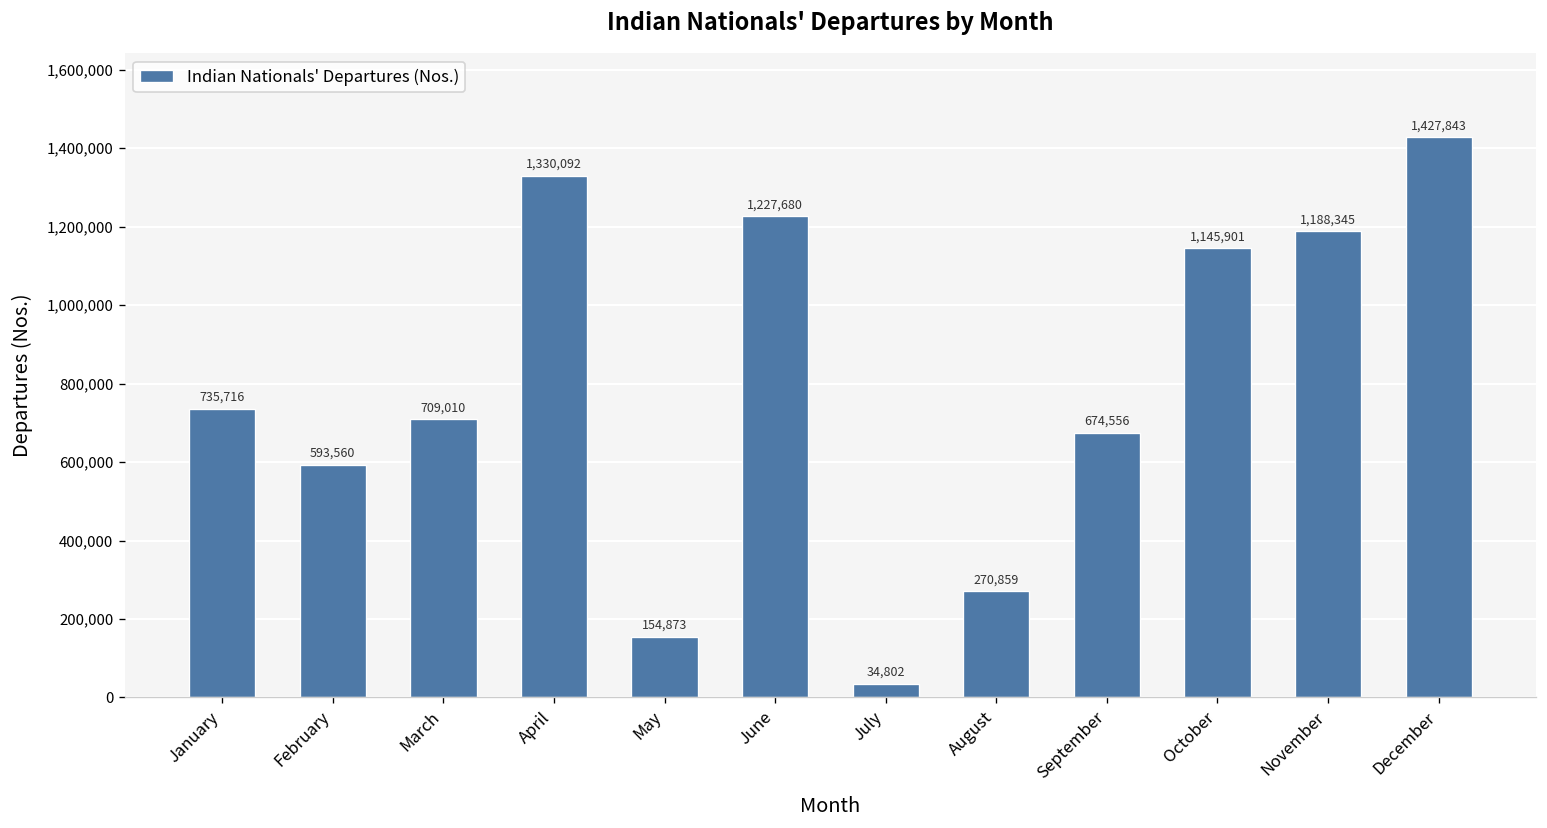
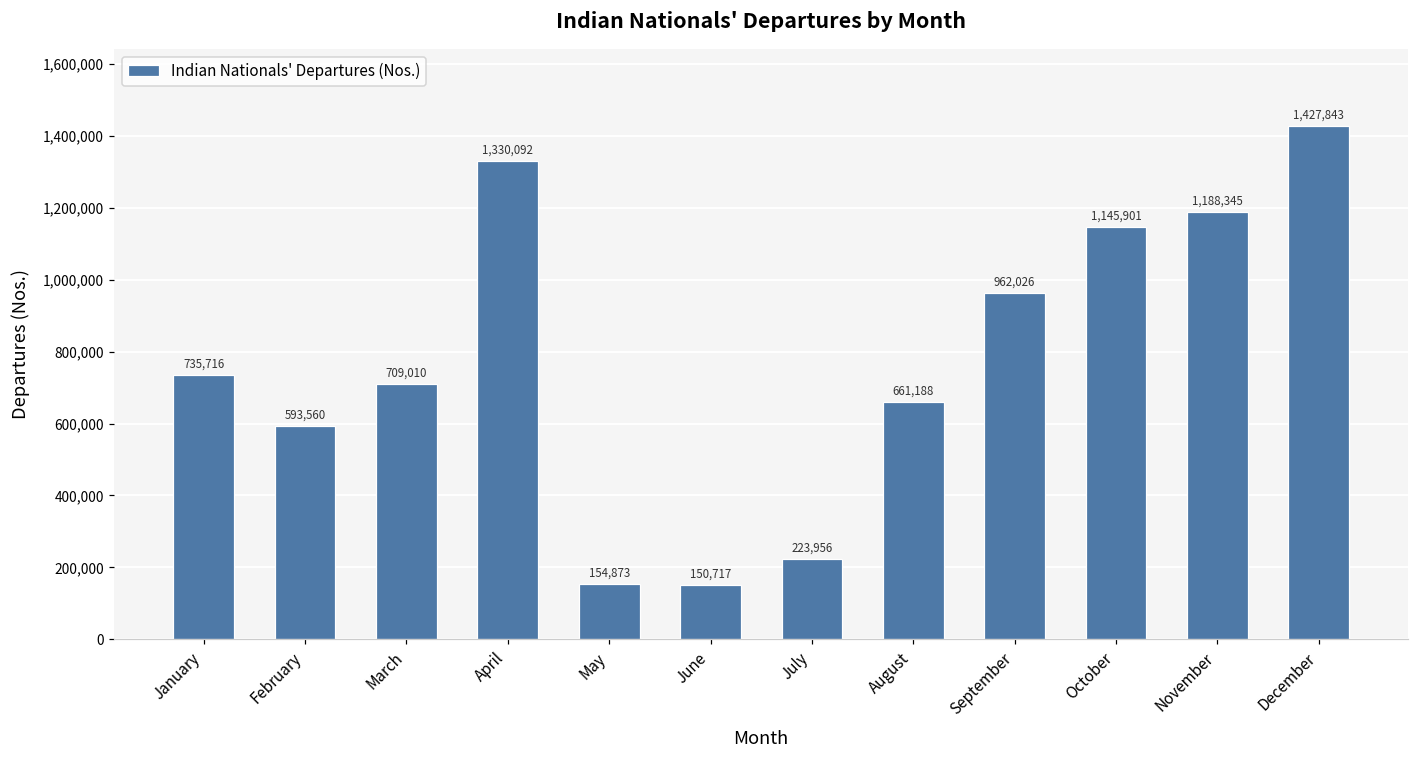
  {
    "January": "735,716",
    "February": "593,560",
    "March": "709,010",
    "April": "1,330,092",
    "May": "154,873",
-   "June": "1,227,680",
-   "July": "34,802",
-   "August": "270,859",
-   "September": "674,556",
+   "June": "150,717",
+   "July": "223,956",
+   "August": "661,188",
+   "September": "962,026",
    "October": "1,145,901",
    "November": "1,188,345",
    "December": "1,427,843"
  }
